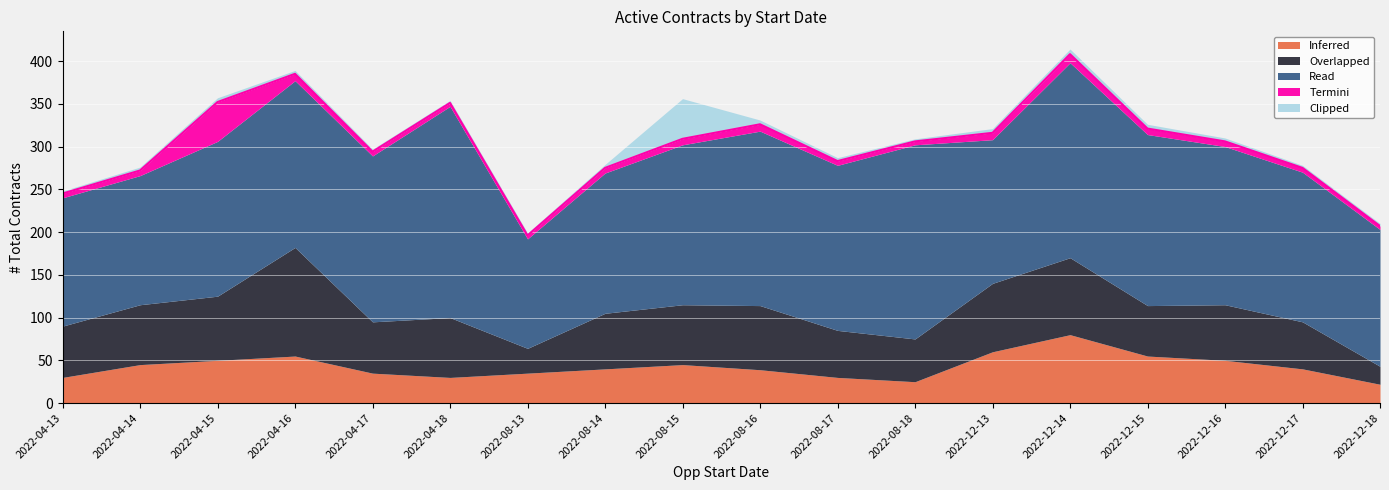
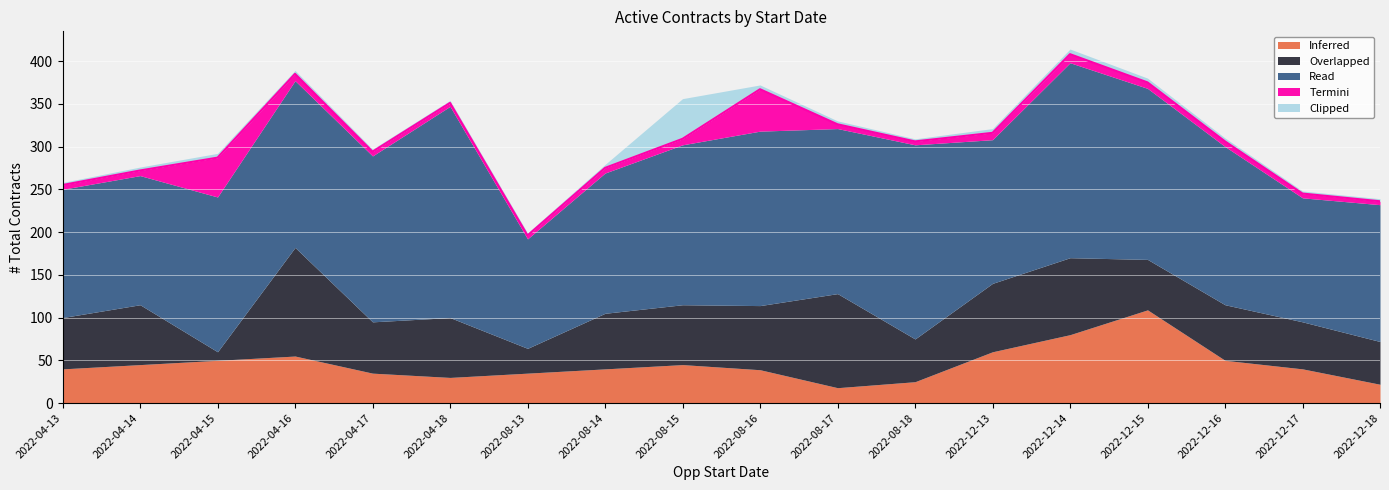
  {
    "Inferred": {
-     "2022-04-13": 30,
+     "2022-04-13": 40,
      "2022-04-14": 50,
      "2022-04-15": 50,
      "2022-04-16": 60,
      "2022-04-17": 40,
      "2022-04-18": 30,
      "2022-08-13": 40,
      "2022-08-14": 40,
      "2022-08-15": 50,
      "2022-08-16": 40,
-     "2022-08-17": 30,
+     "2022-08-17": 20,
      "2022-08-18": 30,
      "2022-12-13": 60,
      "2022-12-14": 80,
-     "2022-12-15": 60,
+     "2022-12-15": 110,
      "2022-12-16": 50,
      "2022-12-17": 40,
      "2022-12-18": 20
    },
    "Overlapped": {
      "2022-04-13": 60,
      "2022-04-14": 70,
-     "2022-04-15": 80,
+     "2022-04-15": 10,
      "2022-04-16": 130,
      "2022-04-17": 60,
      "2022-04-18": 70,
      "2022-08-13": 30,
      "2022-08-14": 70,
      "2022-08-15": 70,
      "2022-08-16": 80,
-     "2022-08-17": 60,
+     "2022-08-17": 110,
      "2022-08-18": 50,
      "2022-12-13": 80,
      "2022-12-14": 90,
      "2022-12-15": 60,
      "2022-12-16": 70,
      "2022-12-17": 60,
-     "2022-12-18": 20
+     "2022-12-18": 50
    },
    "Read": {
      "2022-04-13": 150,
      "2022-04-14": 150,
      "2022-04-15": 180,
      "2022-04-16": 200,
      "2022-04-17": 190,
      "2022-04-18": 250,
      "2022-08-13": 130,
      "2022-08-14": 160,
      "2022-08-15": 190,
      "2022-08-16": 200,
      "2022-08-17": 190,
      "2022-08-18": 230,
      "2022-12-13": 170,
      "2022-12-14": 230,
      "2022-12-15": 200,
      "2022-12-16": 190,
-     "2022-12-17": 180,
+     "2022-12-17": 150,
      "2022-12-18": 160
    },
    "Termini": {
      "2022-04-13": 10,
      "2022-04-14": 10,
      "2022-04-15": 50,
      "2022-04-16": 10,
      "2022-04-17": 10,
      "2022-04-18": 0,
      "2022-08-13": 0,
      "2022-08-14": 10,
      "2022-08-15": 10,
-     "2022-08-16": 10,
+     "2022-08-16": 50,
      "2022-08-17": 10,
      "2022-08-18": 0,
      "2022-12-13": 10,
      "2022-12-14": 10,
      "2022-12-15": 10,
      "2022-12-16": 10,
      "2022-12-17": 10,
      "2022-12-18": 0
    },
    "Clipped": {
      "2022-04-13": 0,
      "2022-04-14": 0,
      "2022-04-15": 10,
      "2022-04-16": 0,
      "2022-04-17": 0,
      "2022-04-18": 0,
      "2022-08-13": 0,
      "2022-08-14": 0,
      "2022-08-15": 50,
      "2022-08-16": 10,
      "2022-08-17": 0,
      "2022-08-18": 0,
      "2022-12-13": 10,
      "2022-12-14": 10,
      "2022-12-15": 10,
      "2022-12-16": 0,
      "2022-12-17": 0,
      "2022-12-18": 0
    }
  }
